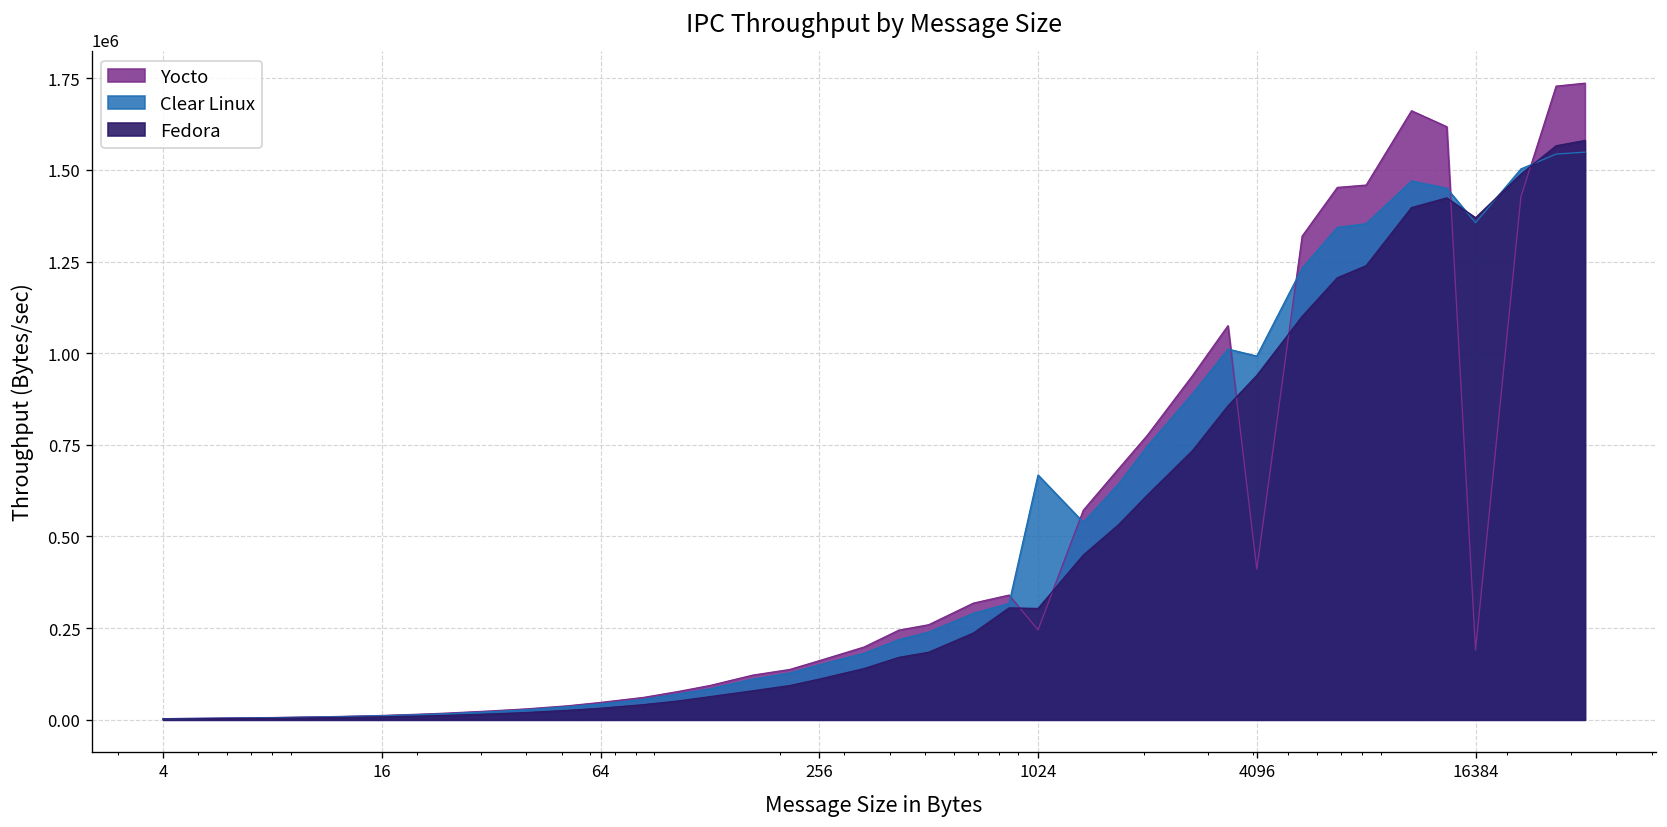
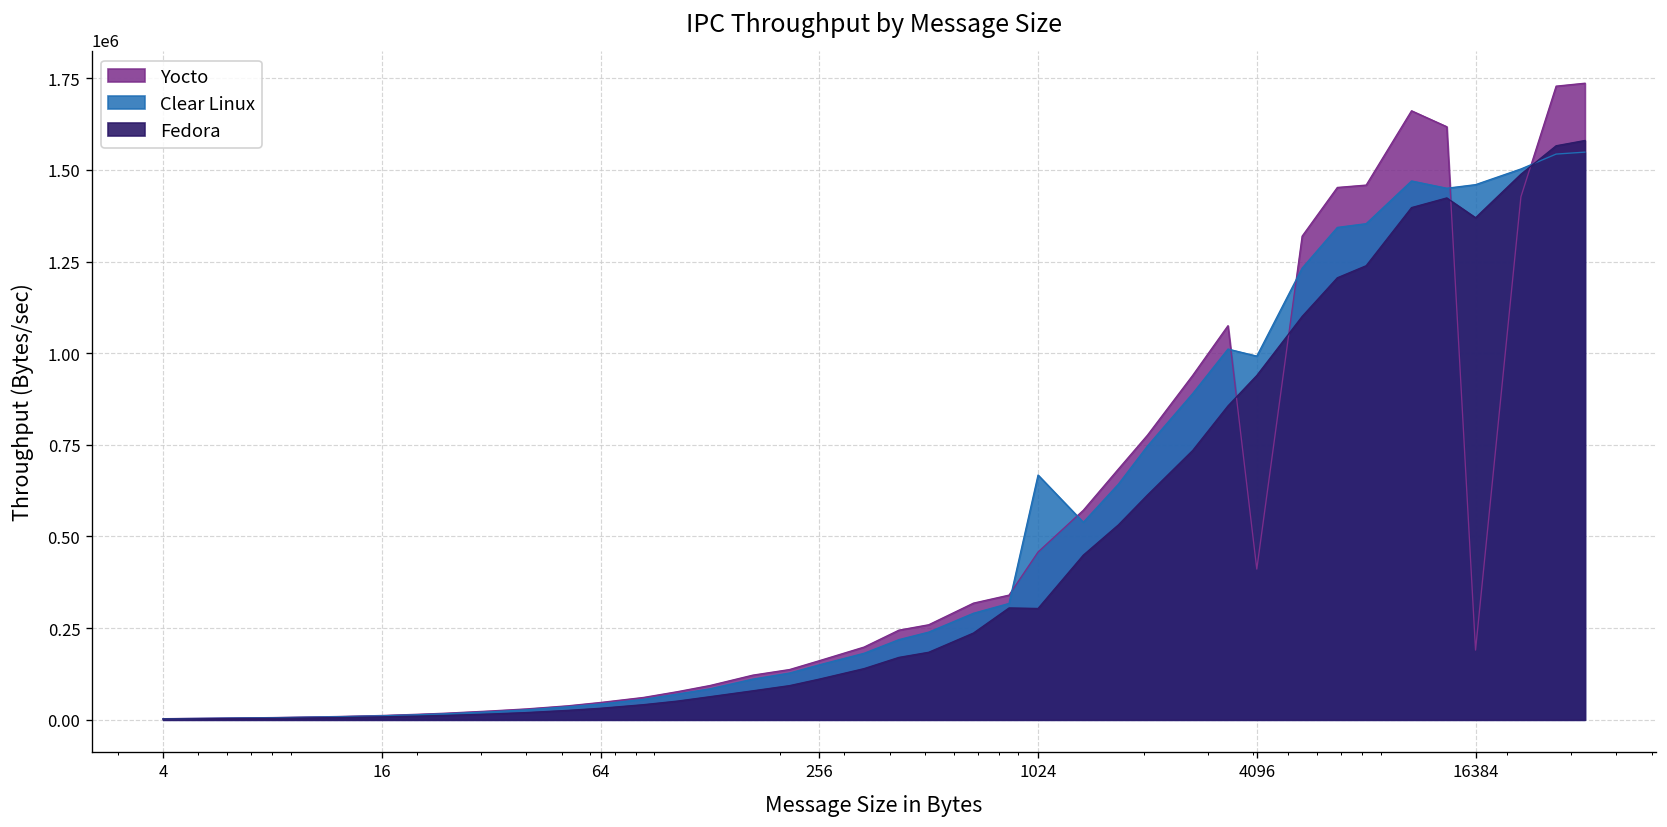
  {
    "Yocto": {
      "256": 160000,
-     "1024": 250000,
+     "1024": 460000,
      "4096": 410000,
      "16384": 190000
    },
    "Clear Linux": {
      "256": 150000,
      "1024": 670000,
      "4096": 990000,
-     "16384": 1360000
+     "16384": 1460000
    },
    "Fedora": {
      "64": 30000,
      "256": 110000,
      "1024": 300000,
      "4096": 940000,
      "16384": 1370000
    }
  }
